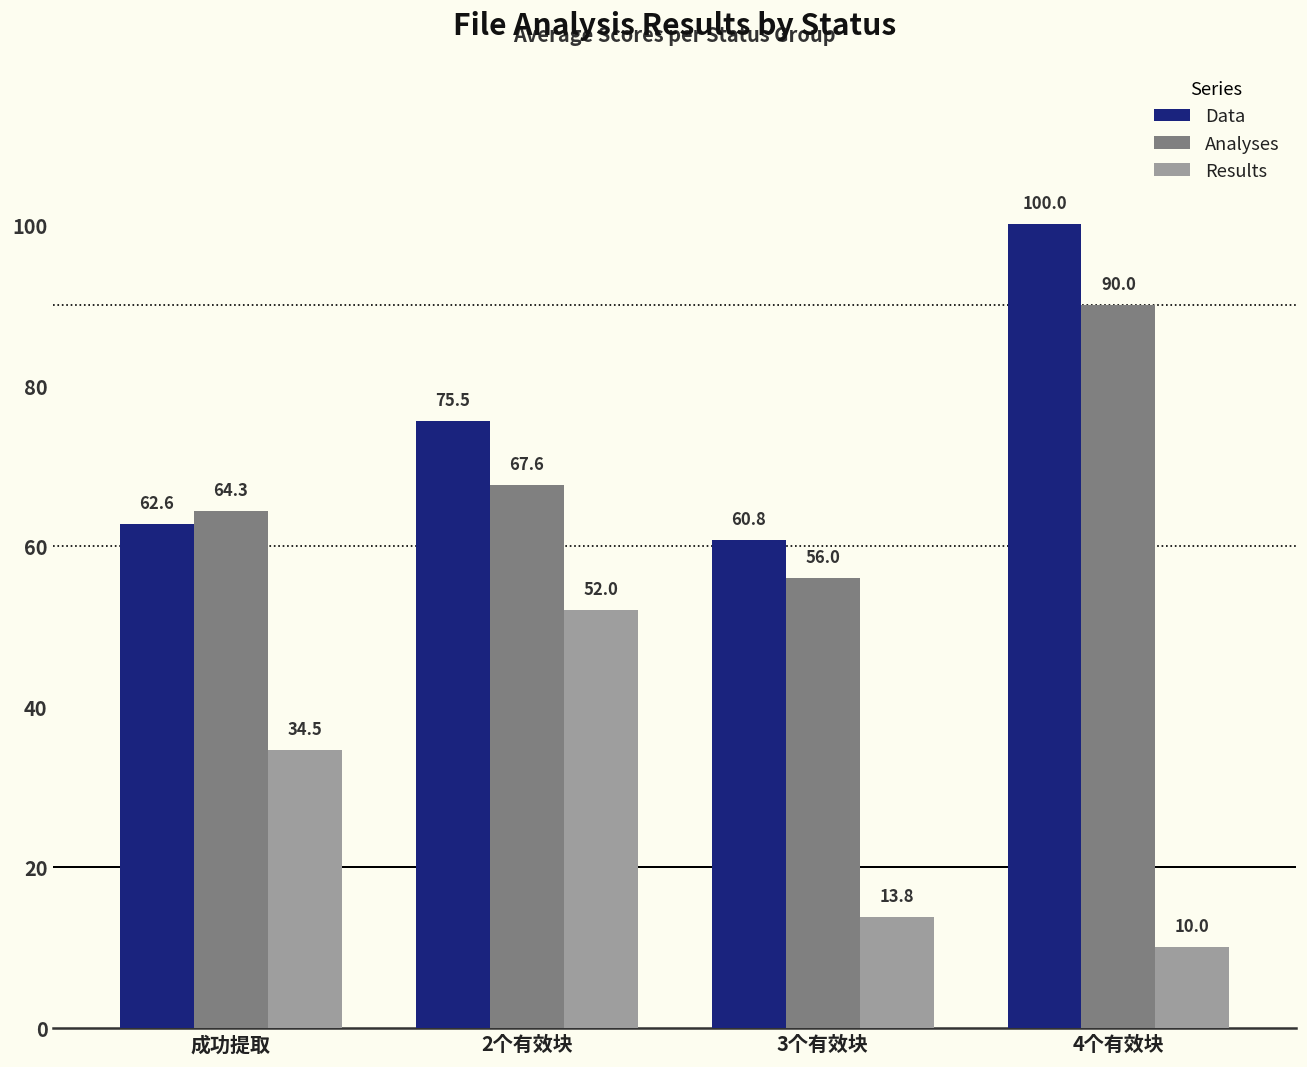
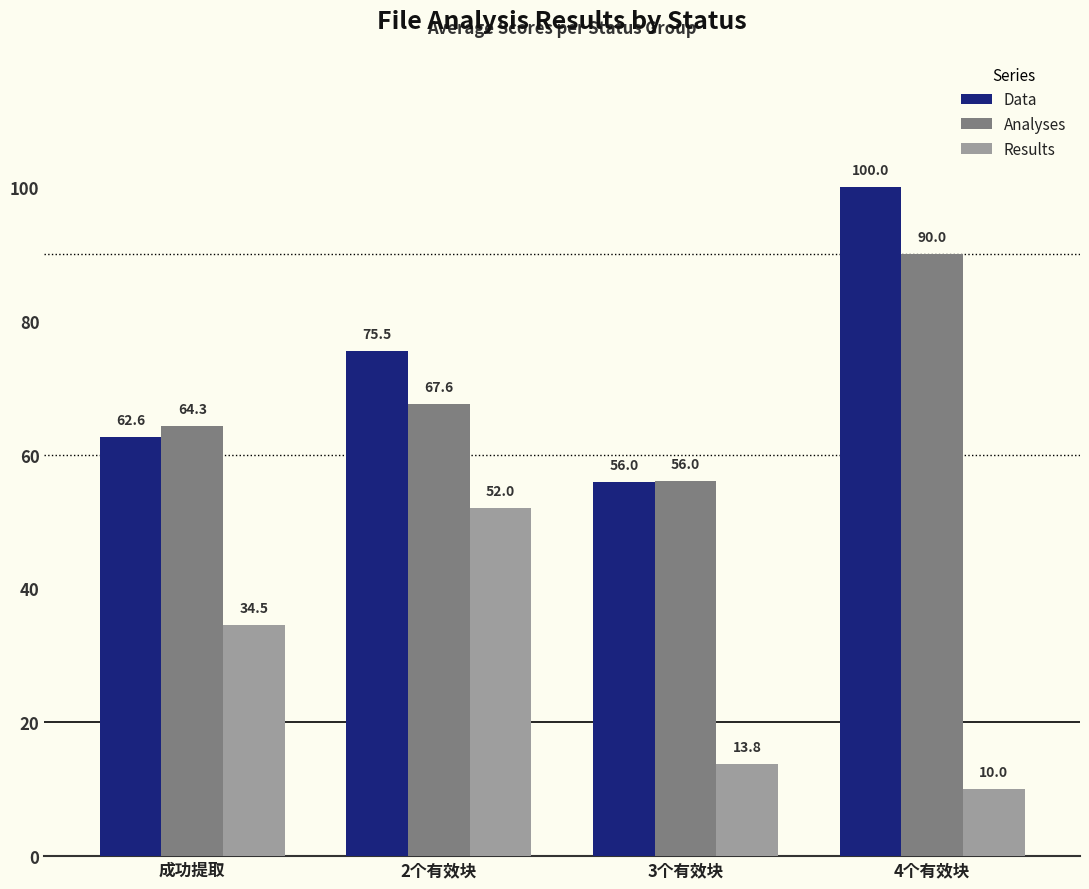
  {
    "Data": {
      "成功提取": 62.6,
      "2个有效块": 75.5,
-     "3个有效块": 60.8,
+     "3个有效块": 56.0,
      "4个有效块": 100.0
    }
  }
